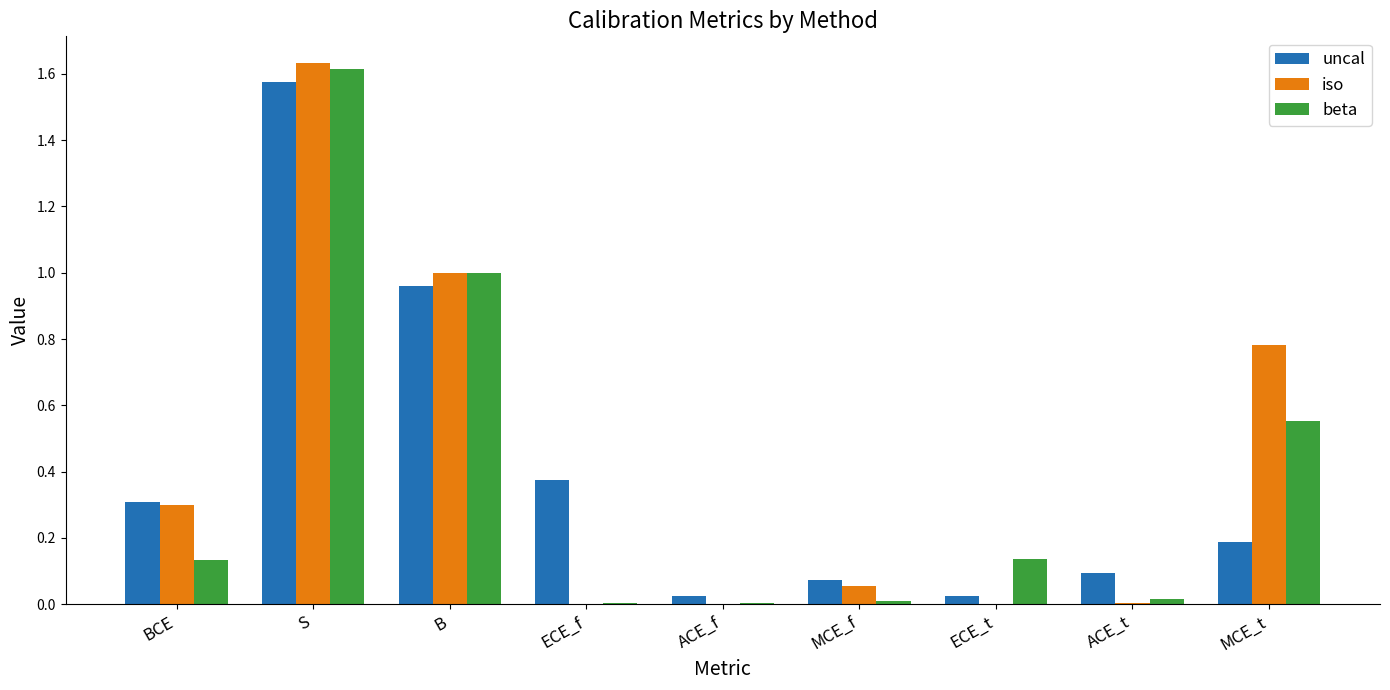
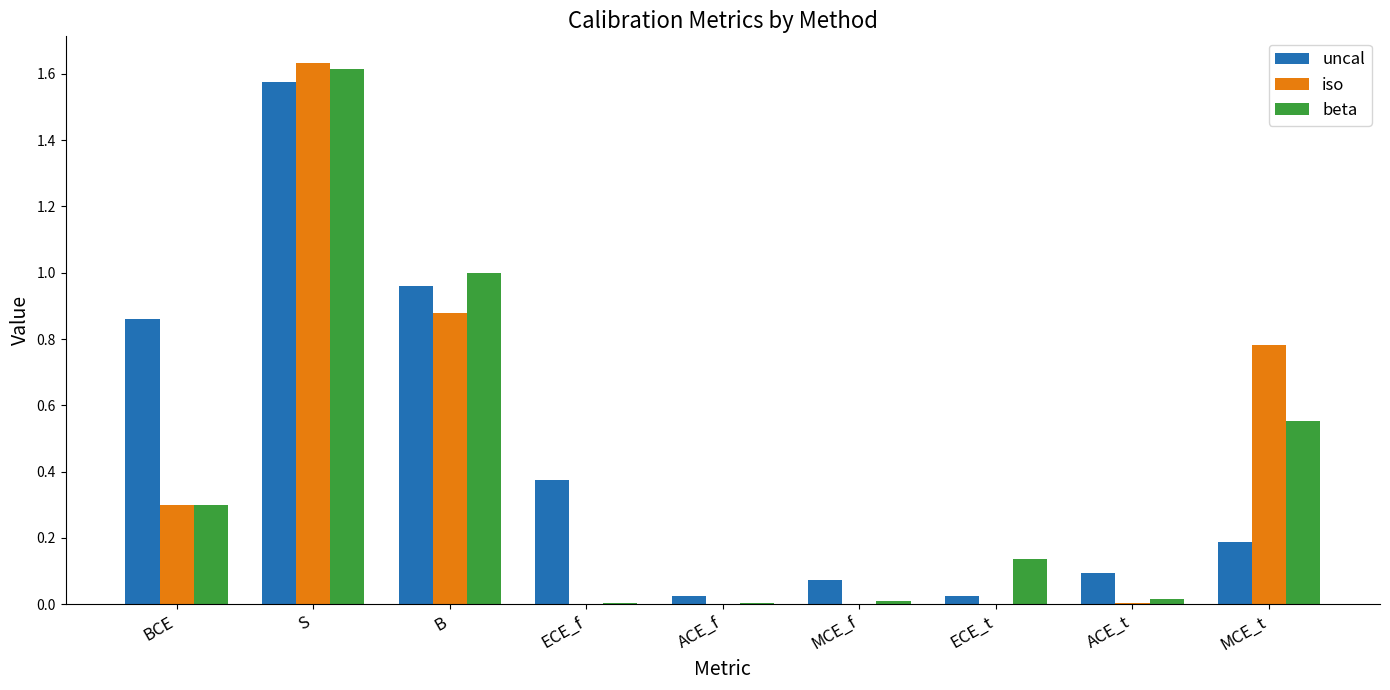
  {
    "uncal": {
-     "BCE": 0.31,
+     "BCE": 0.86,
      "S": 1.58,
      "B": 0.96,
      "ECE_f": 0.37,
      "ACE_f": 0.03,
      "MCE_f": 0.07,
      "ECE_t": 0.03,
      "ACE_t": 0.09,
      "MCE_t": 0.19
    },
    "iso": {
      "BCE": 0.30,
      "S": 1.63,
-     "B": 1.00,
-     "MCE_f": 0.06,
+     "B": 0.88,
+     "MCE_f": 0.00,
      "MCE_t": 0.78
    },
    "beta": {
-     "BCE": 0.13,
+     "BCE": 0.30,
      "S": 1.61,
      "B": 1.00,
      "MCE_f": 0.01,
      "ECE_t": 0.14,
      "ACE_t": 0.02,
      "MCE_t": 0.55
    }
  }
